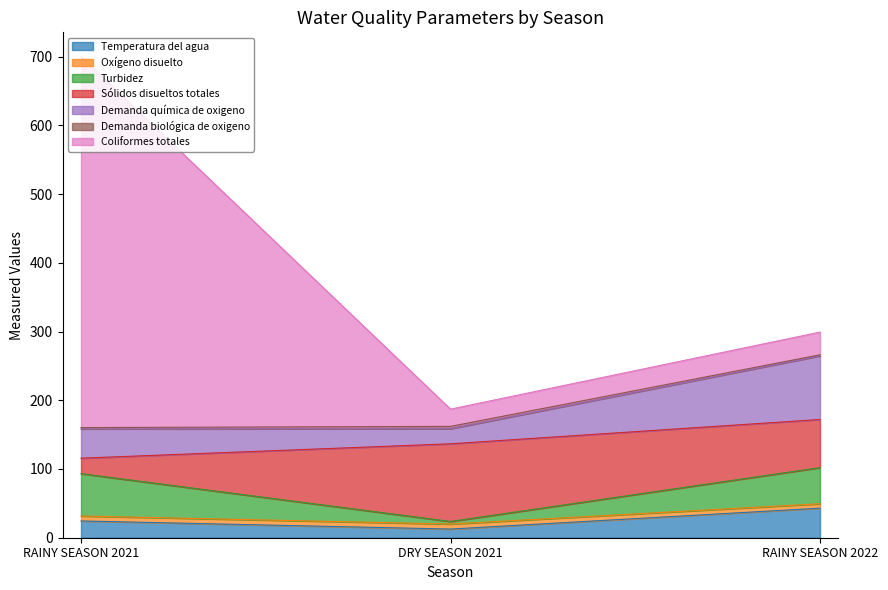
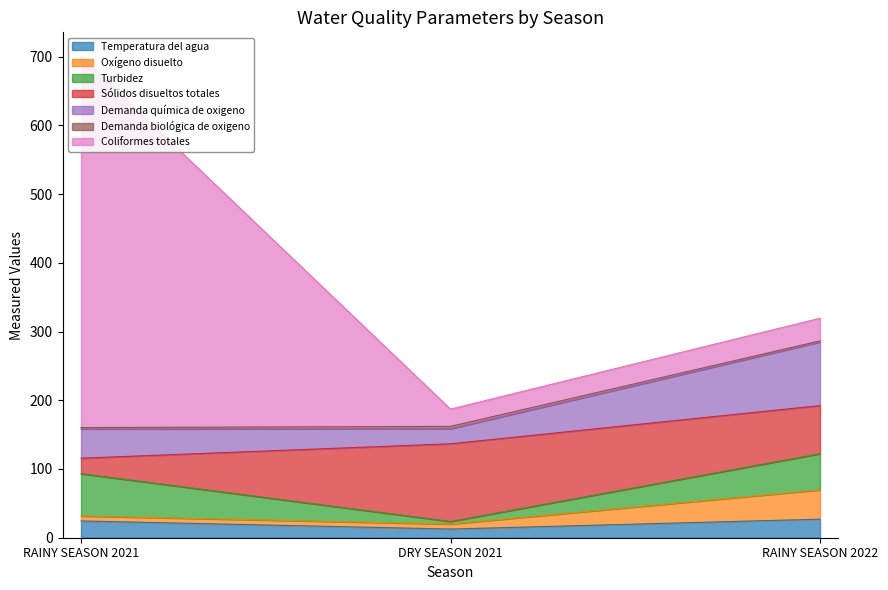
  {
    "Temperatura del agua": {
      "RAINY SEASON 2021": 20,
      "DRY SEASON 2021": 10,
-     "RAINY SEASON 2022": 40
+     "RAINY SEASON 2022": 30
    },
    "Oxígeno disuelto": {
      "RAINY SEASON 2021": 10,
-     "RAINY SEASON 2022": 10
+     "RAINY SEASON 2022": 40
    },
    "Turbidez": {
      "RAINY SEASON 2021": 60,
      "RAINY SEASON 2022": 50
    },
    "Sólidos disueltos totales": {
      "RAINY SEASON 2021": 20,
      "DRY SEASON 2021": 110,
      "RAINY SEASON 2022": 70
    },
    "Coliformes totales": {
      "DRY SEASON 2021": 30,
      "RAINY SEASON 2022": 30
    }
  }
